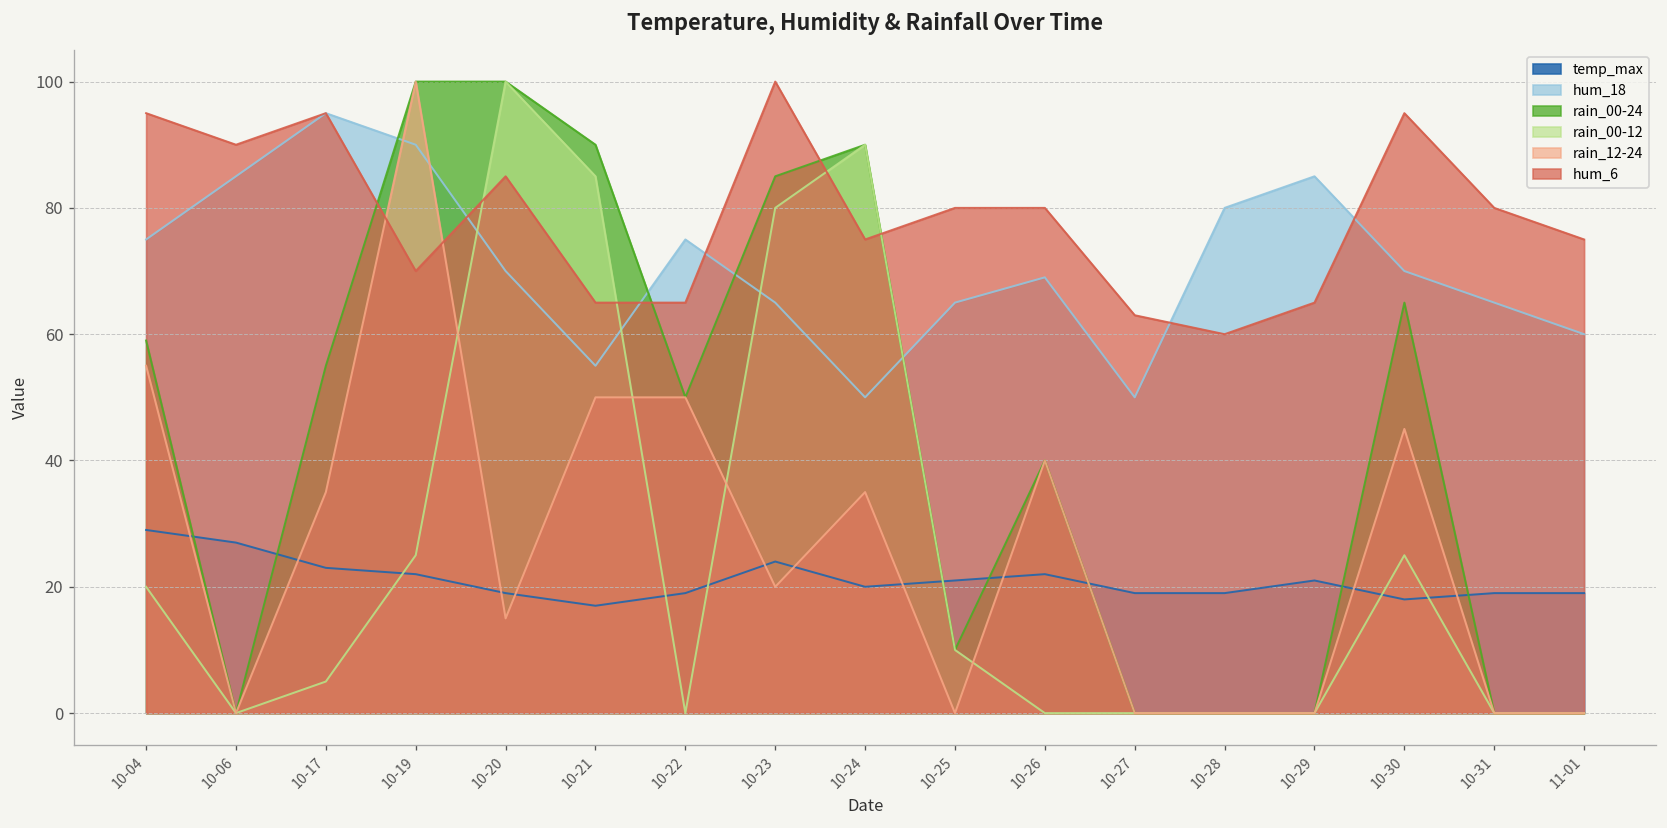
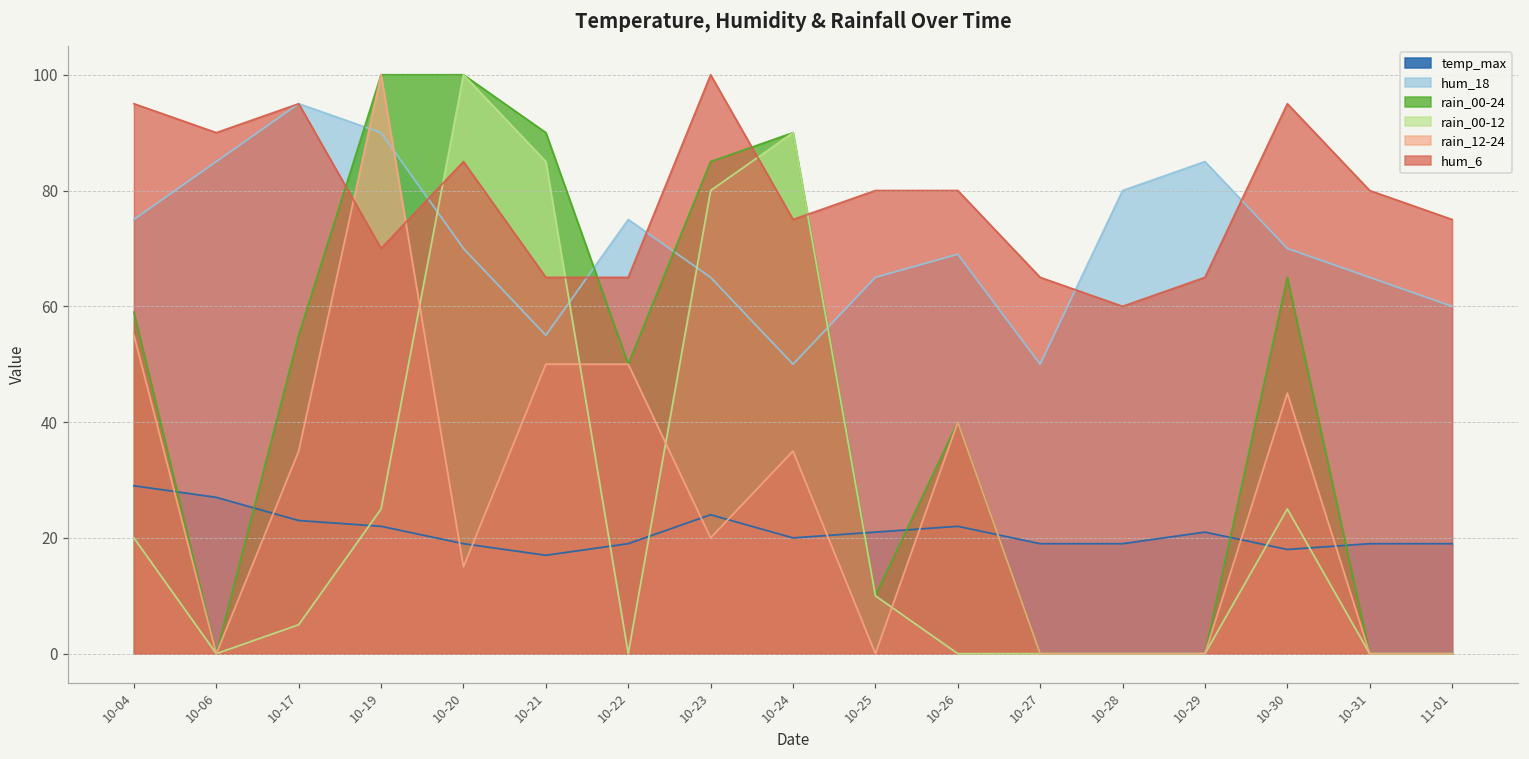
  {
    "temp_max": {
      "10-04": 29,
      "10-06": 27,
      "10-17": 23,
      "10-19": 22,
      "10-20": 19,
      "10-21": 17,
      "10-22": 19,
      "10-23": 24,
      "10-24": 20,
      "10-25": 21,
      "10-26": 22,
      "10-27": 19,
      "10-28": 19,
      "10-29": 21,
      "10-30": 18,
      "10-31": 19,
      "11-01": 19
    },
    "hum_18": {
      "10-04": 75,
      "10-06": 85,
      "10-19": 90,
      "10-20": 70,
      "10-21": 55,
      "10-22": 75,
      "10-23": 65,
      "10-24": 50,
      "10-25": 65,
      "10-26": 69,
      "10-27": 50,
      "10-28": 80,
      "10-29": 85,
      "10-30": 70,
      "10-31": 65,
      "11-01": 60
    },
    "rain_00-24": {
      "10-04": 59,
      "10-17": 55,
      "10-21": 90,
      "10-23": 85,
      "10-30": 65
    },
    "rain_00-12": {
      "10-04": 20,
      "10-17": 5,
      "10-19": 25,
      "10-21": 85,
      "10-22": 0,
      "10-23": 80,
      "10-26": 0,
      "10-30": 25
    },
    "rain_12-24": {
      "10-04": 55,
      "10-17": 35,
      "10-20": 15,
      "10-21": 50,
      "10-23": 20,
      "10-24": 35,
      "10-25": 0,
      "10-30": 45
    },
    "hum_6": {
      "10-04": 95,
      "10-06": 90,
      "10-19": 70,
      "10-20": 85,
      "10-21": 65,
      "10-22": 65,
      "10-23": 100,
      "10-24": 75,
      "10-25": 80,
      "10-26": 80,
-     "10-27": 63,
+     "10-27": 65,
      "10-28": 60,
      "10-29": 65,
      "10-30": 95,
      "10-31": 80,
      "11-01": 75
    }
  }
